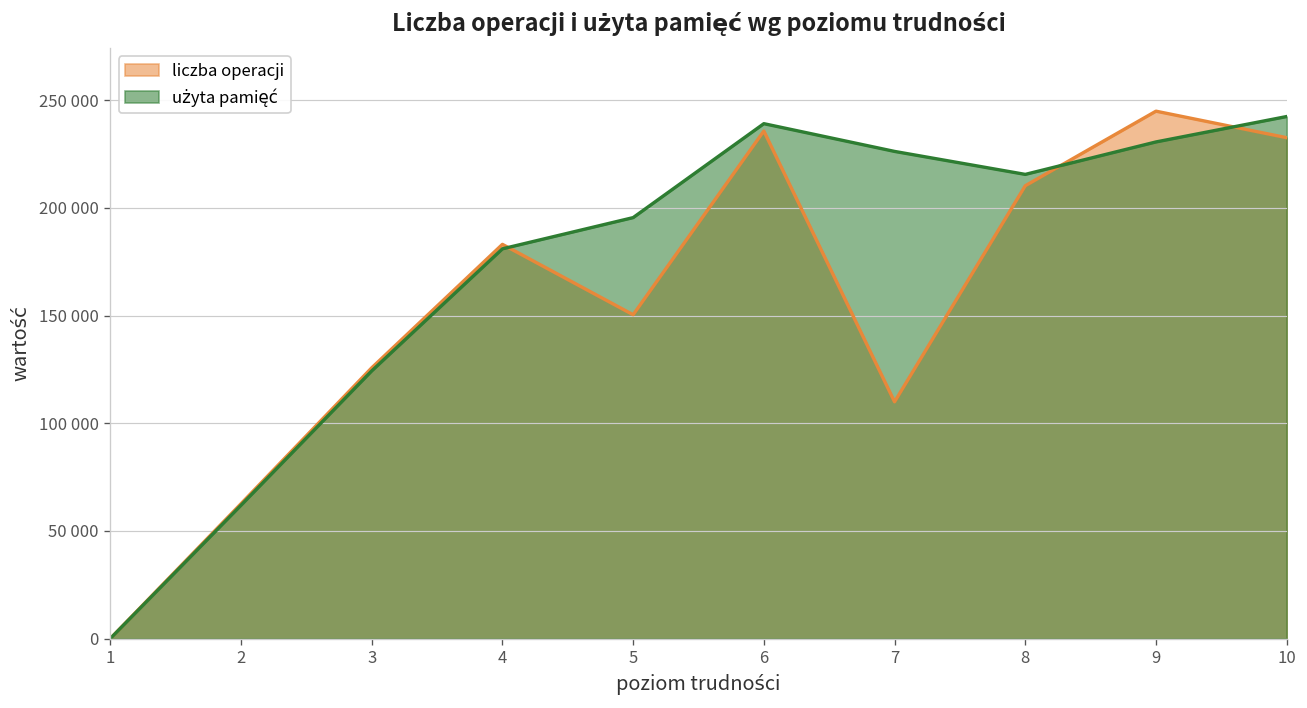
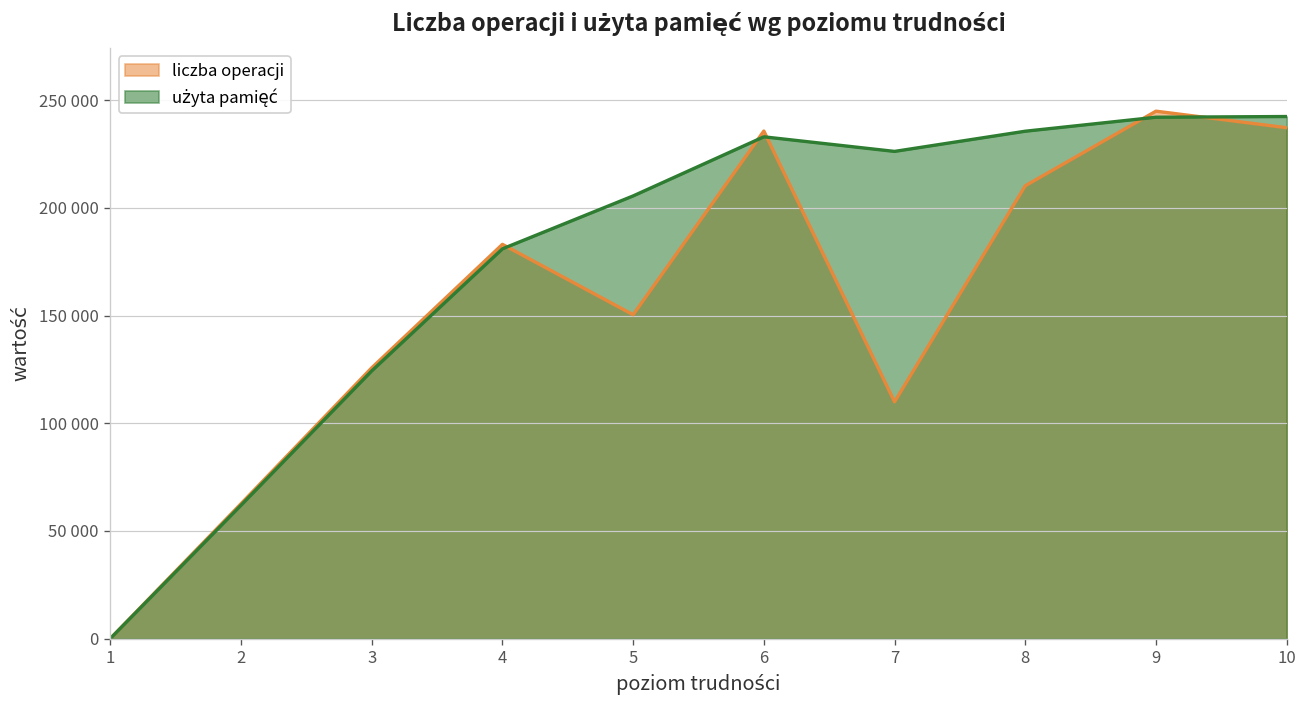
  {
    "liczba operacji": {
      "3": 126000,
      "4": 183000,
      "5": 150000,
      "6": 236000,
      "7": 110000,
      "8": 210000,
      "9": 245000,
-     "10": 233000
+     "10": 237000
    },
    "użyta pamięć": {
      "3": 124000,
      "4": 181000,
-     "5": 196000,
-     "6": 239000,
+     "5": 206000,
+     "6": 233000,
      "7": 226000,
-     "8": 216000,
-     "9": 231000,
+     "8": 236000,
+     "9": 242000,
      "10": 242000
    }
  }
